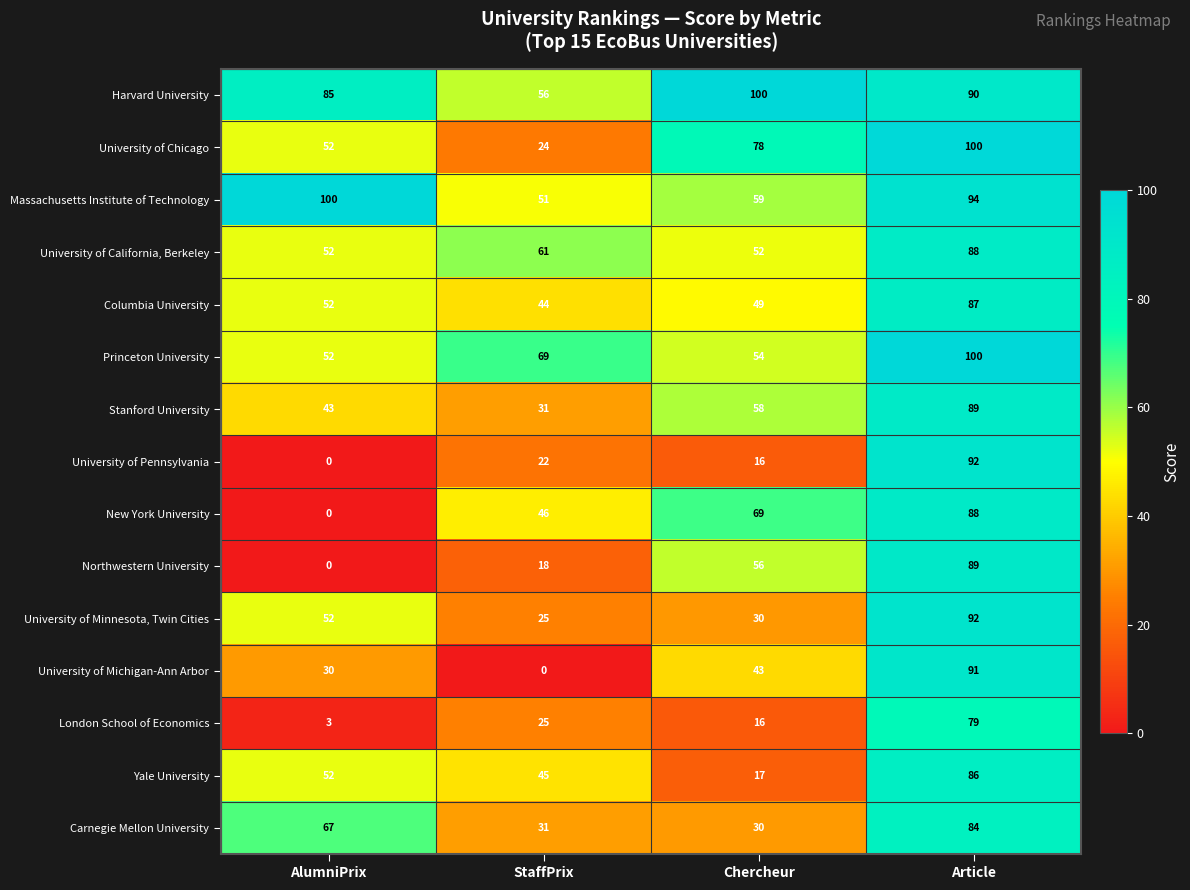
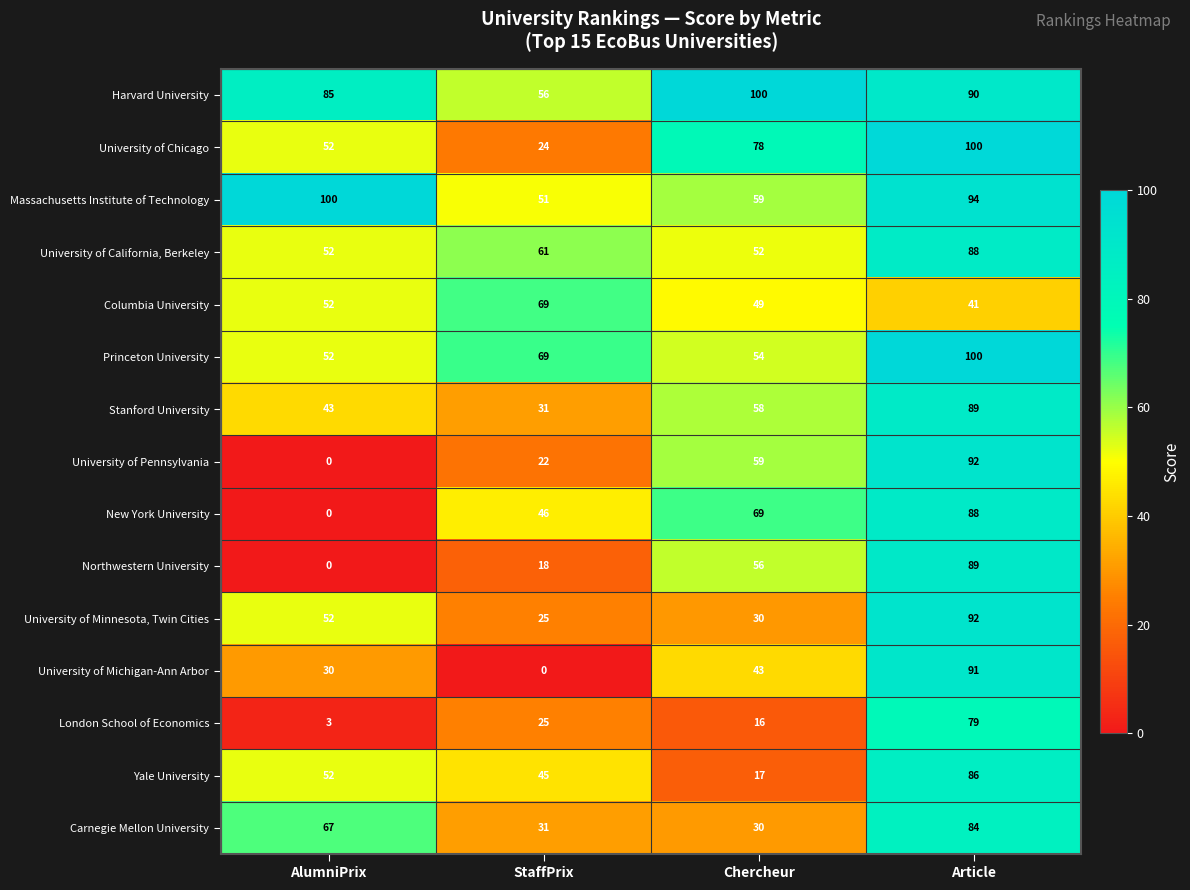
  {
    "Harvard University": {
      "AlumniPrix": 85,
      "StaffPrix": 56,
      "Chercheur": 100,
      "Article": 90
    },
    "University of Chicago": {
      "AlumniPrix": 52,
      "StaffPrix": 24,
      "Chercheur": 78,
      "Article": 100
    },
    "Massachusetts Institute of Technology": {
      "AlumniPrix": 100,
      "StaffPrix": 51,
      "Chercheur": 59,
      "Article": 94
    },
    "University of California, Berkeley": {
      "AlumniPrix": 52,
      "StaffPrix": 61,
      "Chercheur": 52,
      "Article": 88
    },
    "Columbia University": {
      "AlumniPrix": 52,
-     "StaffPrix": 44,
+     "StaffPrix": 69,
      "Chercheur": 49,
-     "Article": 87
+     "Article": 41
    },
    "Princeton University": {
      "AlumniPrix": 52,
      "StaffPrix": 69,
      "Chercheur": 54,
      "Article": 100
    },
    "Stanford University": {
      "AlumniPrix": 43,
      "StaffPrix": 31,
      "Chercheur": 58,
      "Article": 89
    },
    "University of Pennsylvania": {
      "AlumniPrix": 0,
      "StaffPrix": 22,
-     "Chercheur": 16,
+     "Chercheur": 59,
      "Article": 92
    },
    "New York University": {
      "AlumniPrix": 0,
      "StaffPrix": 46,
      "Chercheur": 69,
      "Article": 88
    },
    "Northwestern University": {
      "AlumniPrix": 0,
      "StaffPrix": 18,
      "Chercheur": 56,
      "Article": 89
    },
    "University of Minnesota, Twin Cities": {
      "AlumniPrix": 52,
      "StaffPrix": 25,
      "Chercheur": 30,
      "Article": 92
    },
    "University of Michigan-Ann Arbor": {
      "AlumniPrix": 30,
      "StaffPrix": 0,
      "Chercheur": 43,
      "Article": 91
    },
    "London School of Economics": {
      "AlumniPrix": 3,
      "StaffPrix": 25,
      "Chercheur": 16,
      "Article": 79
    },
    "Yale University": {
      "AlumniPrix": 52,
      "StaffPrix": 45,
      "Chercheur": 17,
      "Article": 86
    },
    "Carnegie Mellon University": {
      "AlumniPrix": 67,
      "StaffPrix": 31,
      "Chercheur": 30,
      "Article": 84
    }
  }
